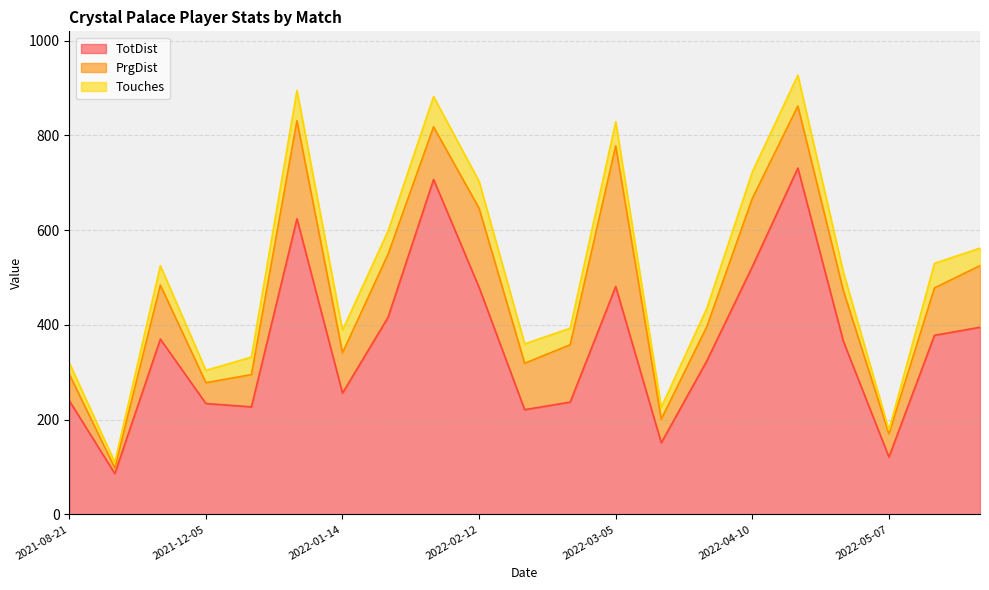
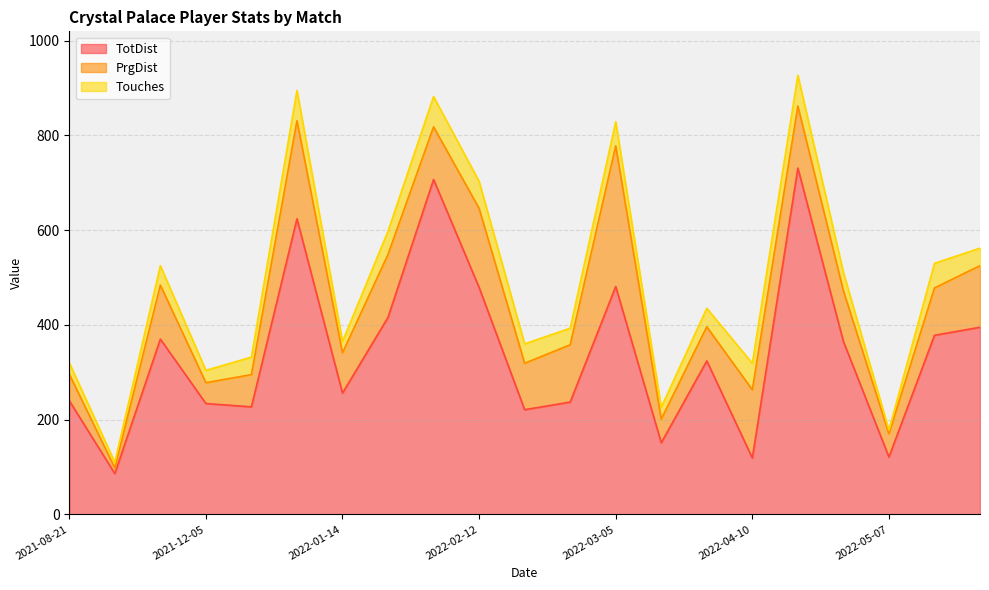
  {
    "TotDist": {
      "2021-08-21": 240,
      "2021-12-05": 230,
      "2022-01-14": 260,
      "2022-02-12": 480,
      "2022-03-05": 480,
-     "2022-04-10": 520,
+     "2022-04-10": 120,
      "2022-05-07": 120
    },
    "PrgDist": {
      "2021-08-21": 60,
      "2021-12-05": 40,
      "2022-01-14": 90,
      "2022-02-12": 170,
      "2022-03-05": 300,
      "2022-04-10": 140,
      "2022-05-07": 50
    },
    "Touches": {
      "2021-08-21": 20,
      "2021-12-05": 30,
-     "2022-01-14": 50,
+     "2022-01-14": 20,
      "2022-02-12": 60,
      "2022-03-05": 50,
      "2022-04-10": 60,
      "2022-05-07": 10
    }
  }
